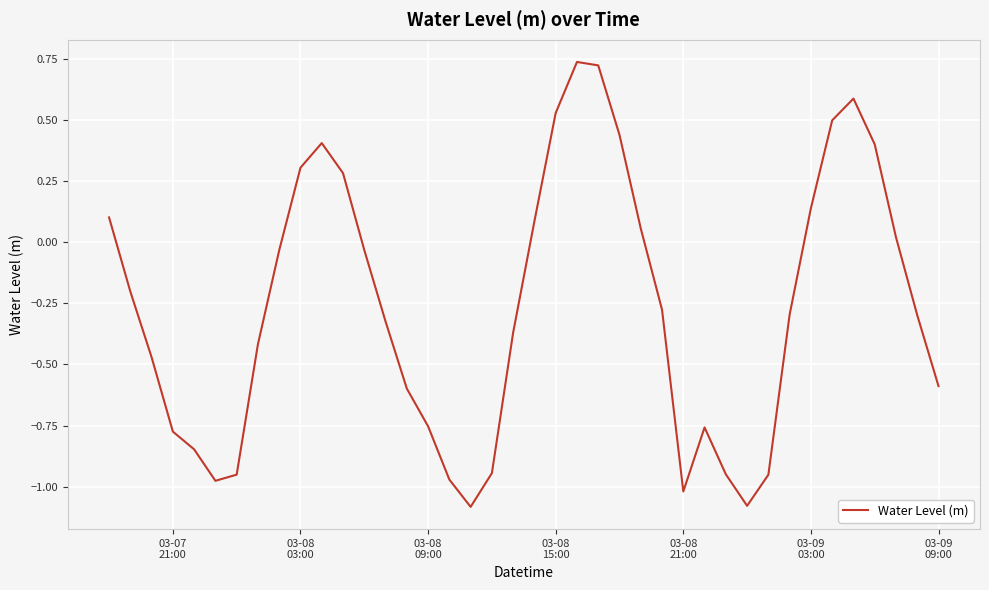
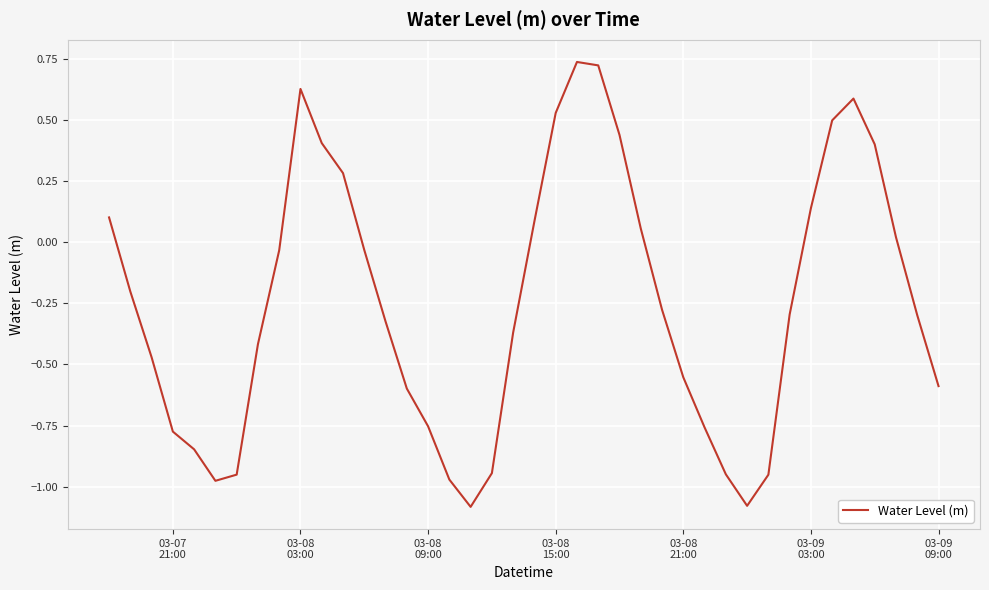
  {
    "03-07 21:00": -0.77,
-   "03-08 03:00": 0.30,
+   "03-08 03:00": 0.63,
    "03-08 09:00": -0.75,
    "03-08 15:00": 0.53,
-   "03-08 21:00": -1.02,
+   "03-08 21:00": -0.55,
    "03-09 03:00": 0.14,
    "03-09 09:00": -0.59
  }
